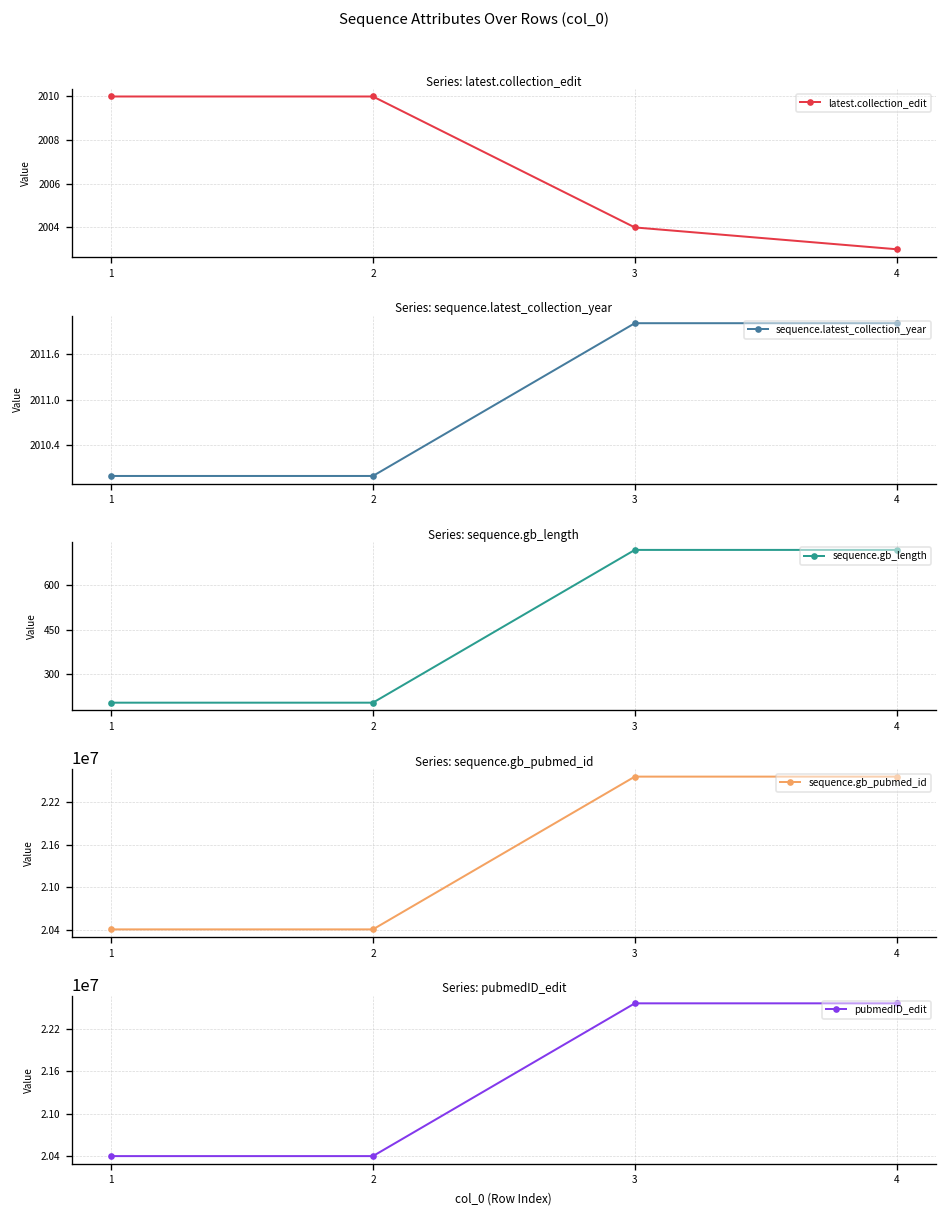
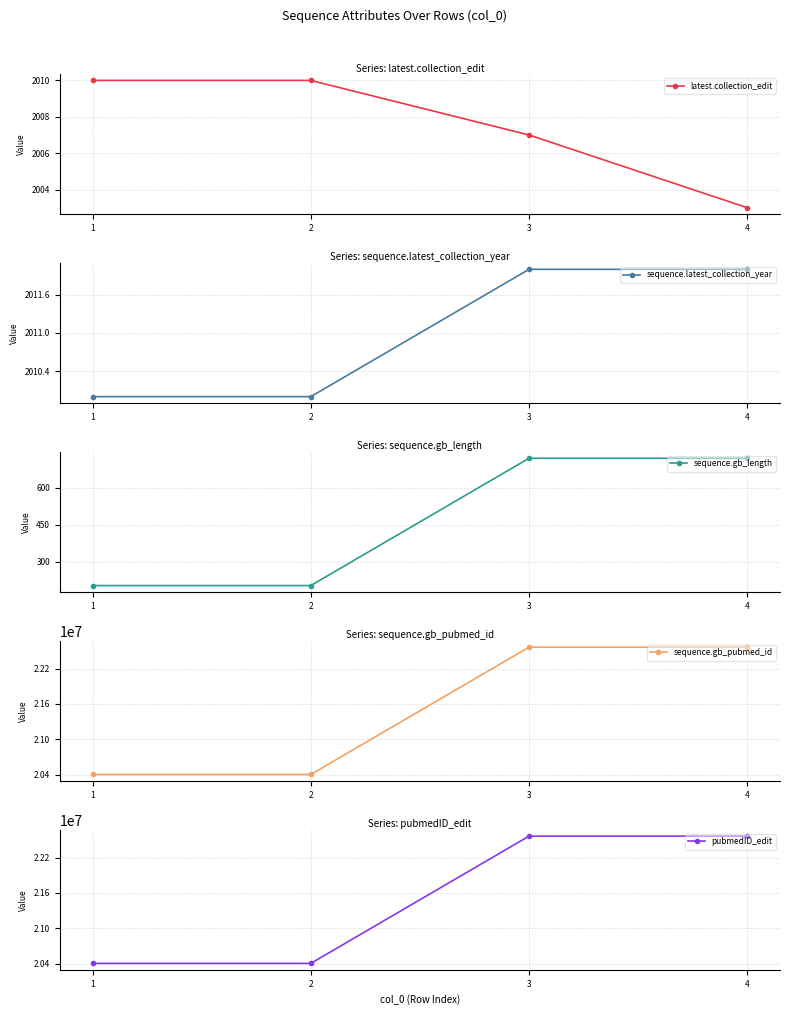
  {
    "Series: latest.collection_edit": {
      "1": 2010,
      "2": 2010,
-     "3": 2004,
+     "3": 2007,
      "4": 2003
    },
    "Series: sequence.latest_collection_year": {
      "1": 2010.0,
      "2": 2010.0,
      "3": 2012.0
    },
    "Series: sequence.gb_length": {
      "1": 200,
      "2": 200,
      "3": 720
    },
    "Series: sequence.gb_pubmed_id": {
      "1": 20400000,
      "2": 20400000,
      "3": 22600000
    },
    "Series: pubmedID_edit": {
      "1": 20400000,
      "2": 20400000,
      "3": 22600000
    }
  }
